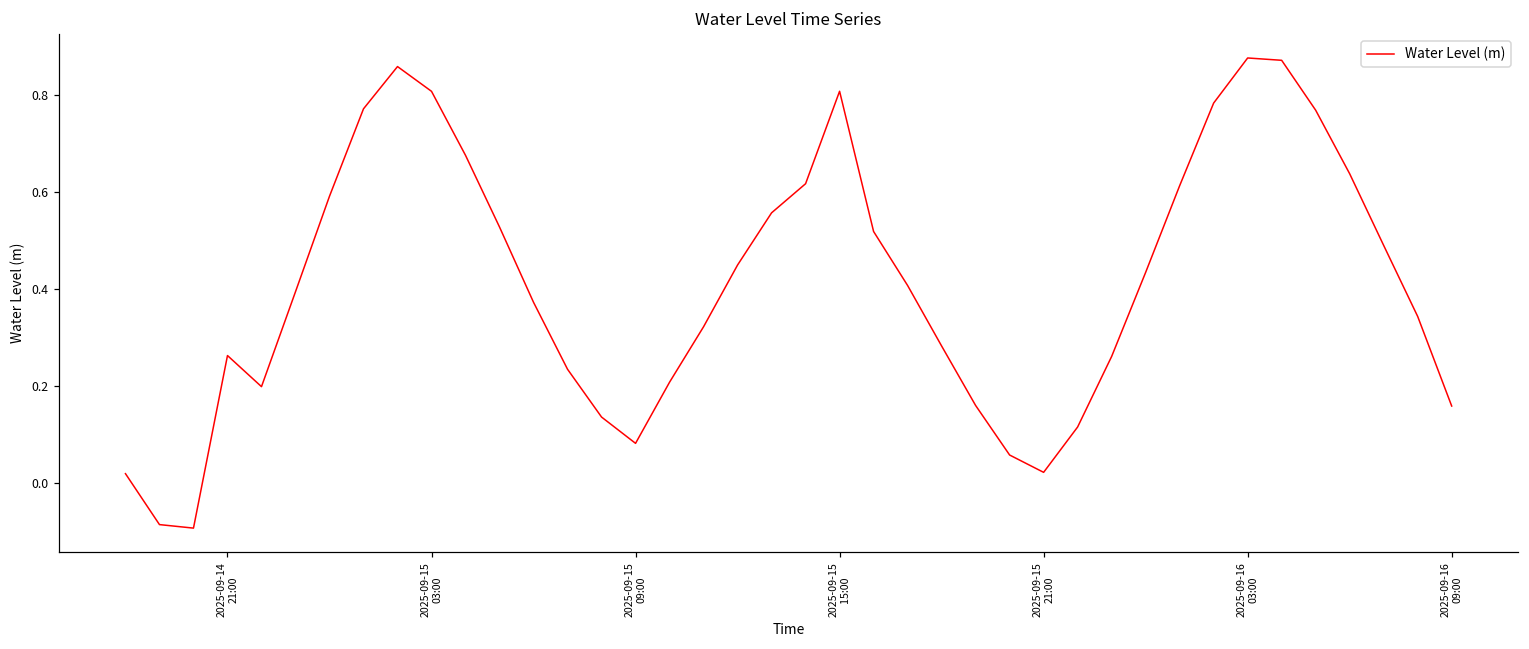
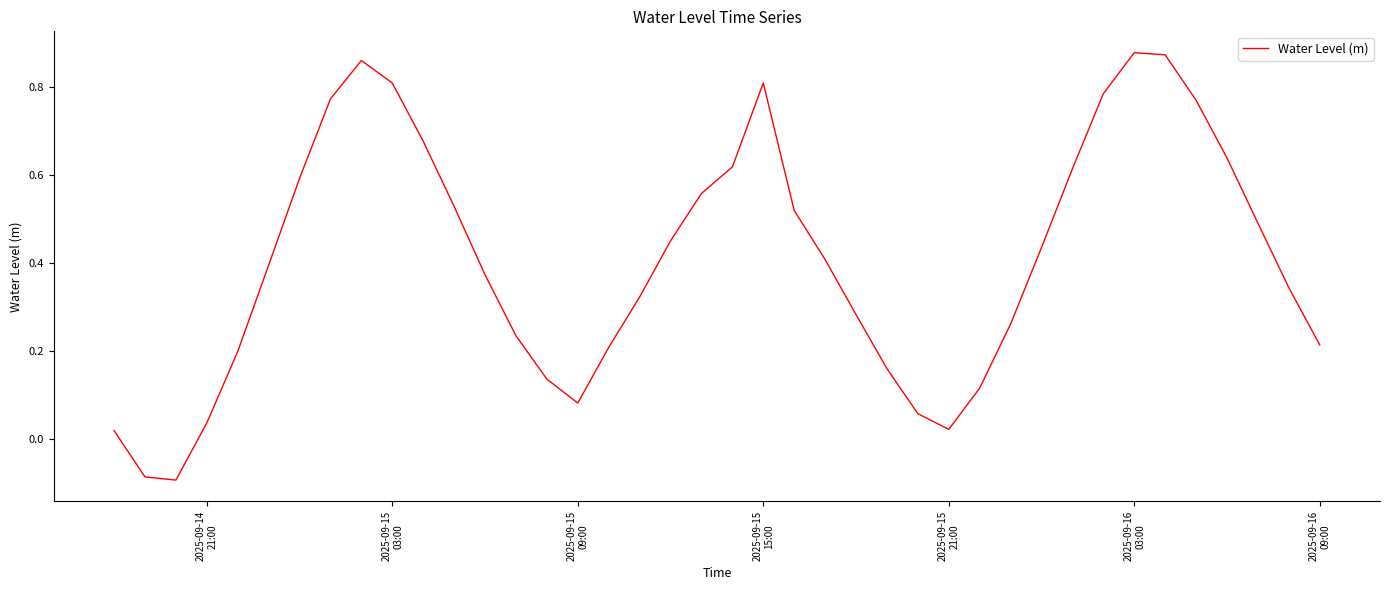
  {
-   "2025-09-14 21:00": 0.26,
+   "2025-09-14 21:00": 0.04,
    "2025-09-15 03:00": 0.81,
    "2025-09-15 09:00": 0.08,
    "2025-09-15 15:00": 0.81,
    "2025-09-15 21:00": 0.02,
    "2025-09-16 03:00": 0.88,
-   "2025-09-16 09:00": 0.16
+   "2025-09-16 09:00": 0.21
  }
